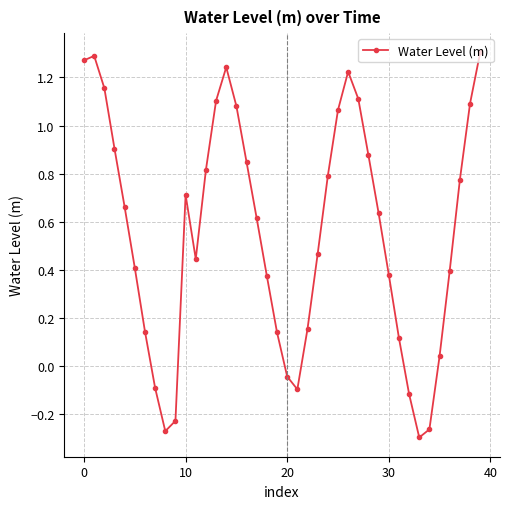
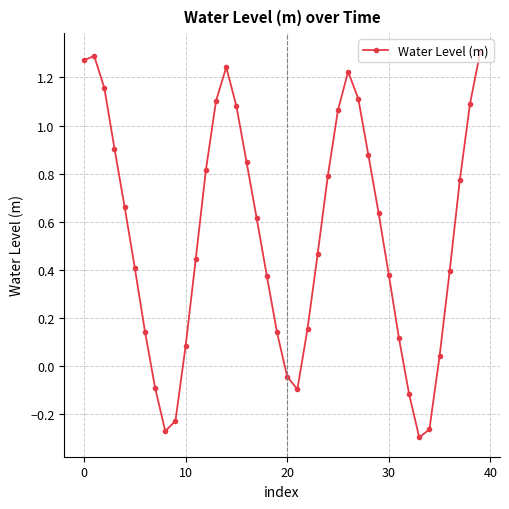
  {
    "0": 1.27,
-   "10": 0.71,
+   "10": 0.08,
    "20": -0.04,
    "30": 0.38
  }
